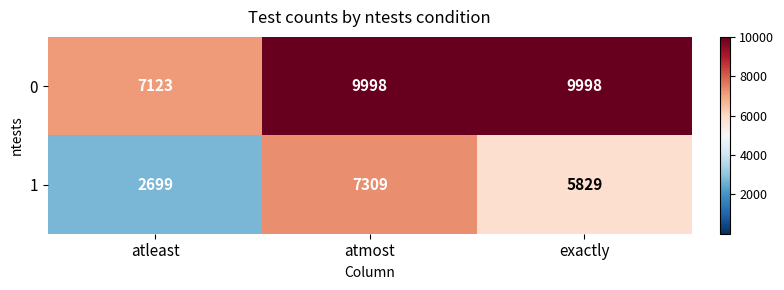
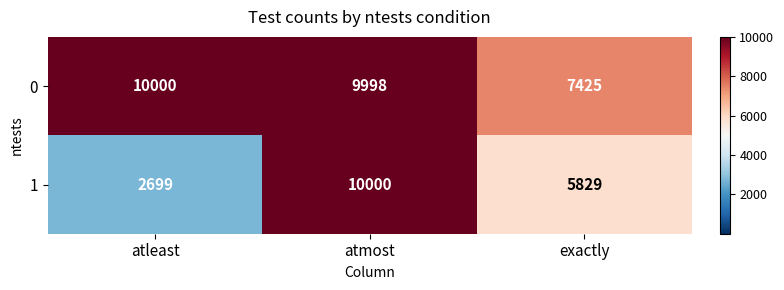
  {
    "0": {
-     "atleast": 7123,
+     "atleast": 10000,
      "atmost": 9998,
-     "exactly": 9998
+     "exactly": 7425
    },
    "1": {
      "atleast": 2699,
-     "atmost": 7309,
+     "atmost": 10000,
      "exactly": 5829
    }
  }
